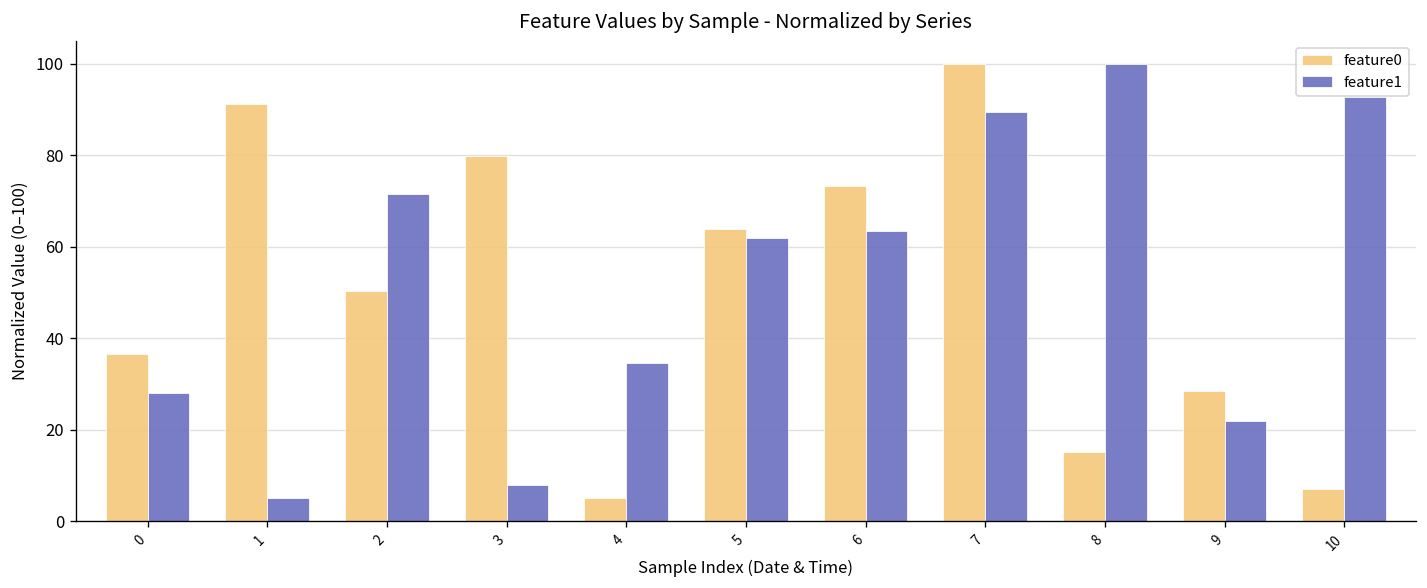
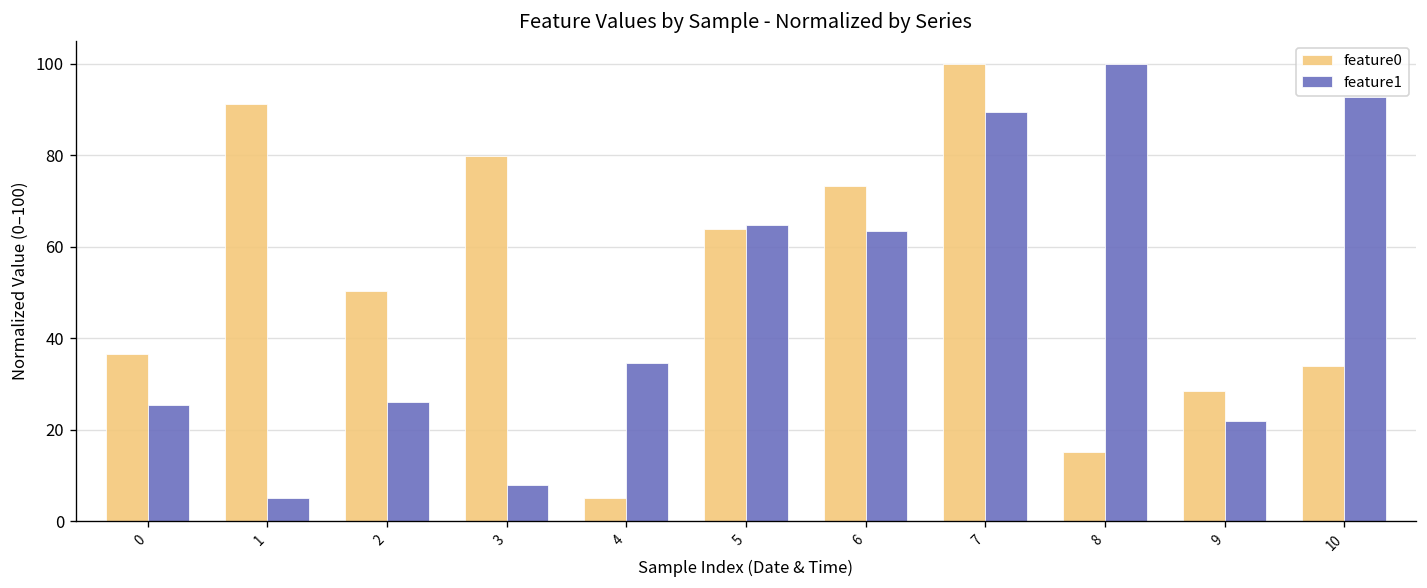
  {
    "feature0": {
      "0": 37,
      "1": 91,
      "2": 50,
      "3": 80,
      "4": 5,
      "5": 64,
      "6": 73,
      "7": 100,
      "8": 15,
      "9": 29,
-     "10": 7
+     "10": 34
    },
    "feature1": {
-     "0": 28,
+     "0": 25,
      "1": 5,
-     "2": 71,
+     "2": 26,
      "3": 8,
      "4": 35,
-     "5": 62,
+     "5": 65,
      "6": 63,
      "7": 89,
      "8": 100,
      "9": 22
    }
  }
